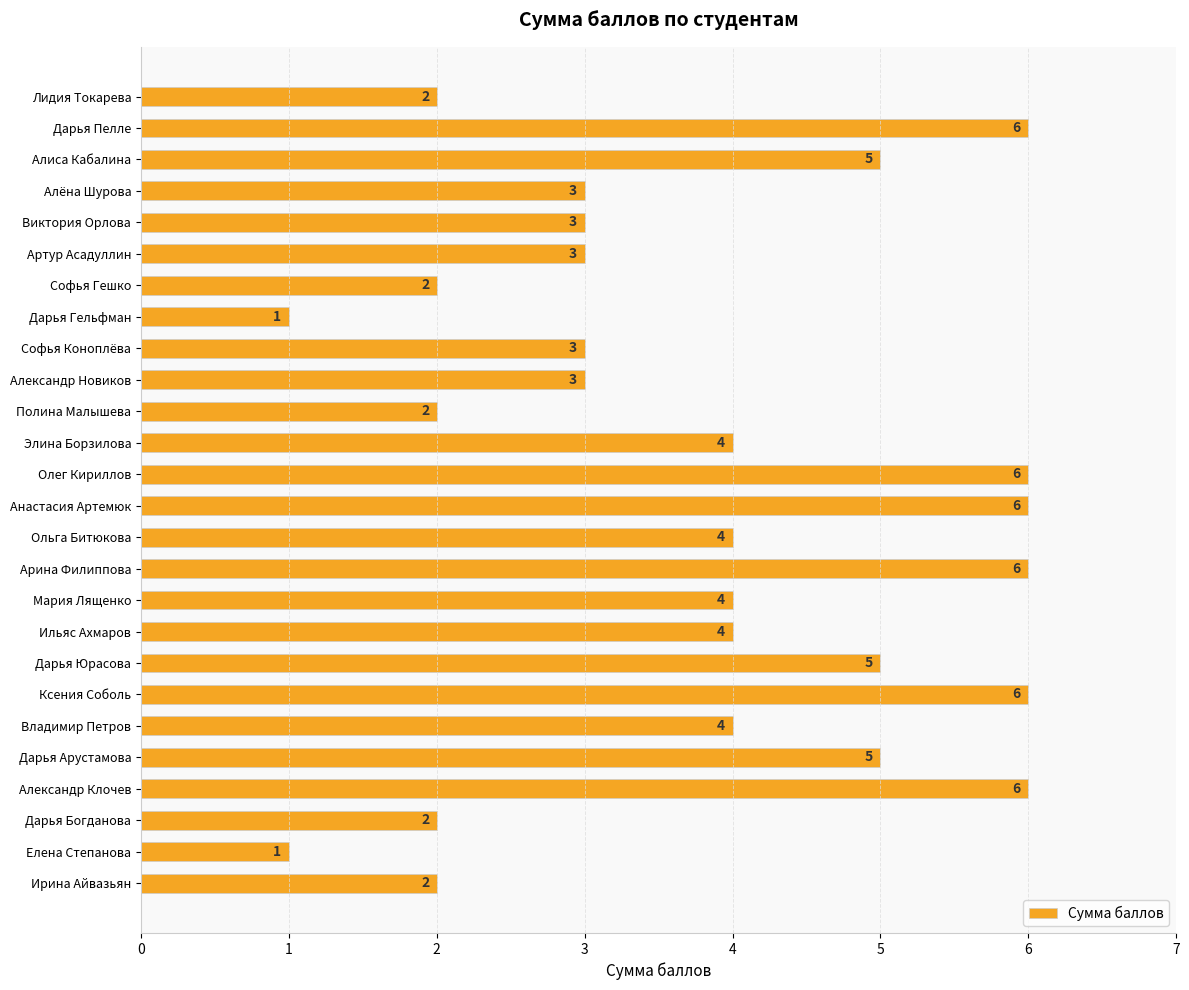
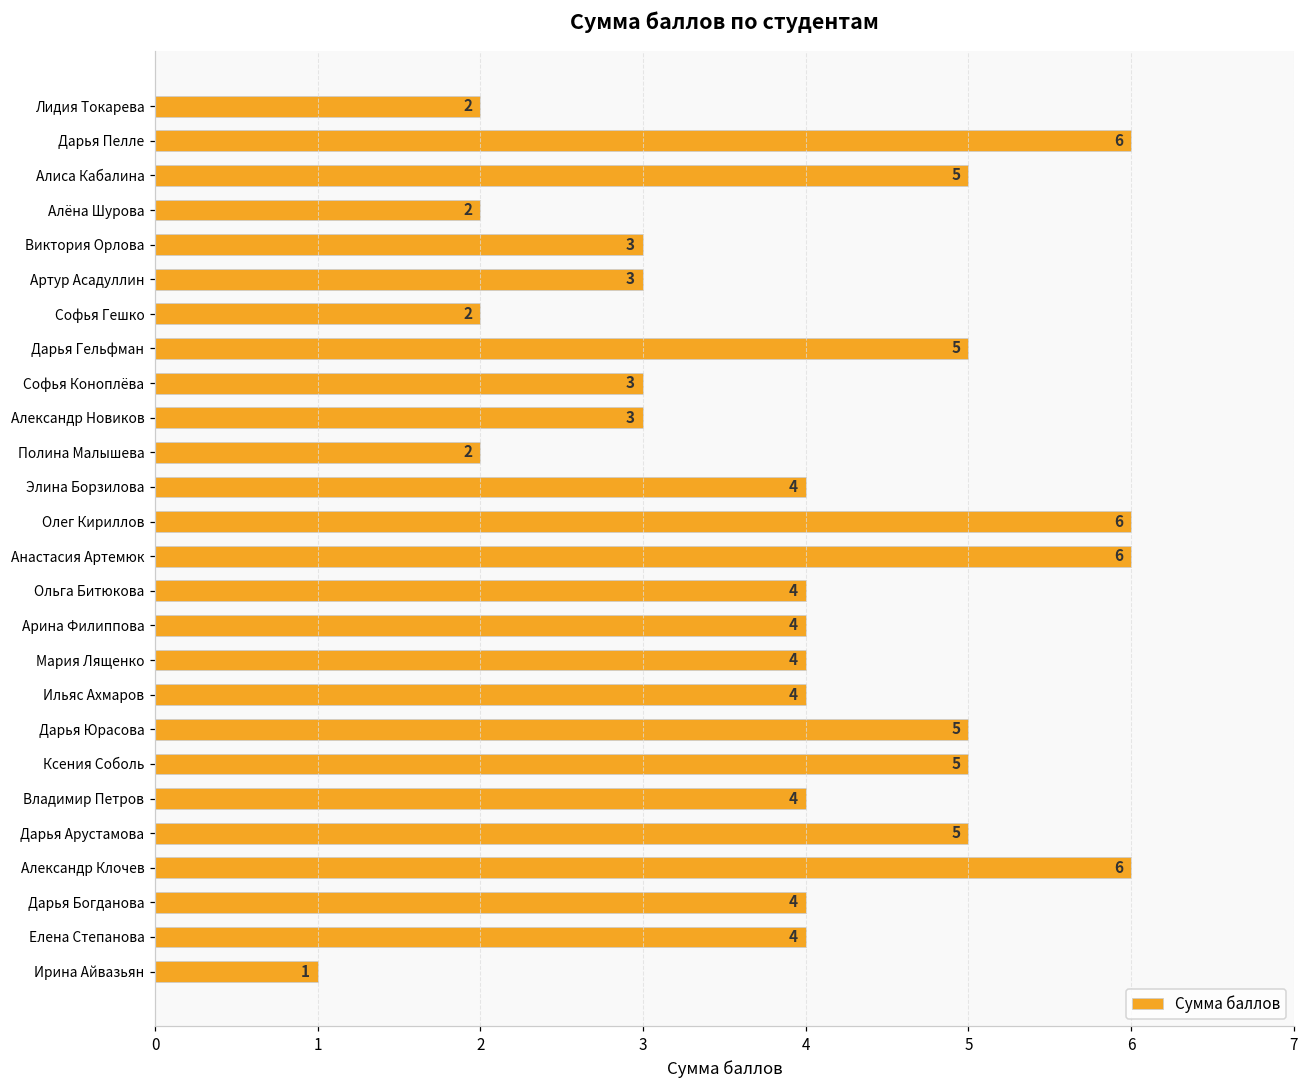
  {
    "Лидия Токарева": 2,
    "Дарья Пелле": 6,
    "Алиса Кабалина": 5,
-   "Алёна Шурова": 3,
+   "Алёна Шурова": 2,
    "Виктория Орлова": 3,
    "Артур Асадуллин": 3,
    "Софья Гешко": 2,
-   "Дарья Гельфман": 1,
+   "Дарья Гельфман": 5,
    "Софья Коноплёва": 3,
    "Александр Новиков": 3,
    "Полина Малышева": 2,
    "Элина Борзилова": 4,
    "Олег Кириллов": 6,
    "Анастасия Артемюк": 6,
    "Ольга Битюкова": 4,
-   "Арина Филиппова": 6,
+   "Арина Филиппова": 4,
    "Мария Лященко": 4,
    "Ильяс Ахмаров": 4,
    "Дарья Юрасова": 5,
-   "Ксения Соболь": 6,
+   "Ксения Соболь": 5,
    "Владимир Петров": 4,
    "Дарья Арустамова": 5,
    "Александр Клочев": 6,
-   "Дарья Богданова": 2,
-   "Елена Степанова": 1,
-   "Ирина Айвазьян": 2
+   "Дарья Богданова": 4,
+   "Елена Степанова": 4,
+   "Ирина Айвазьян": 1
  }
